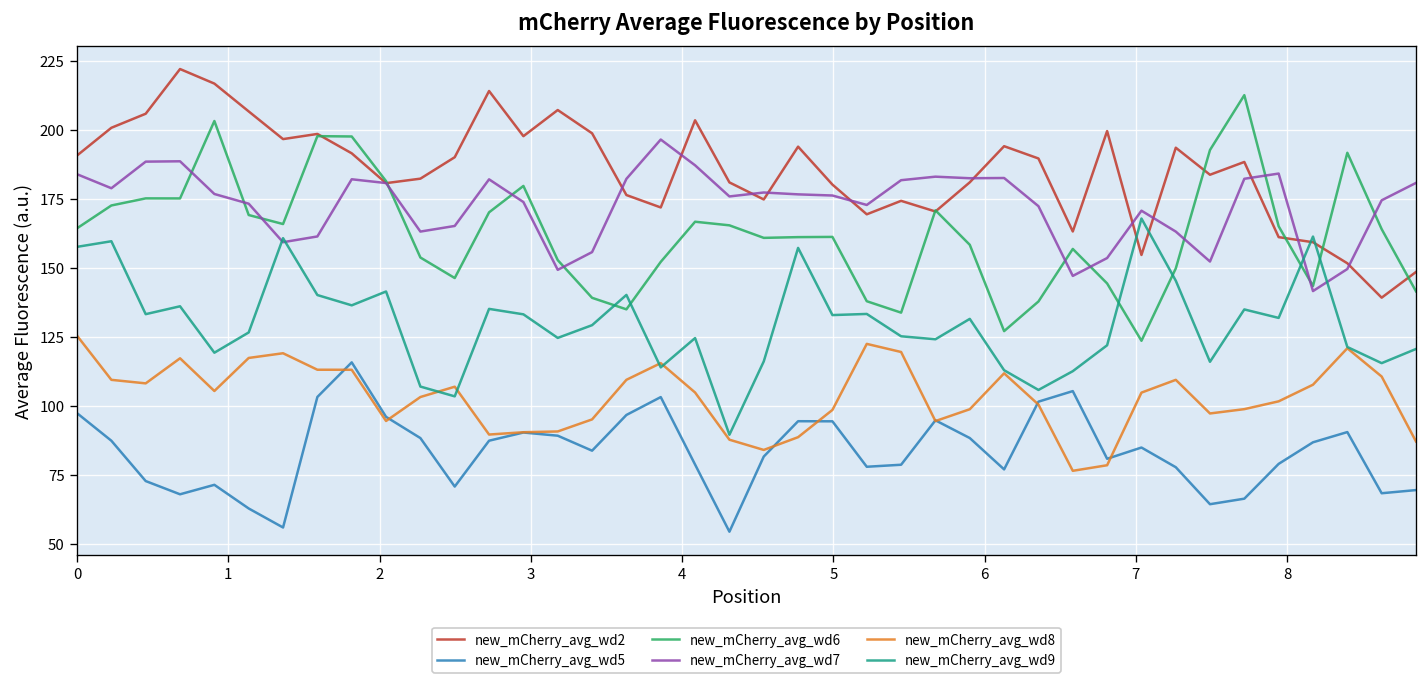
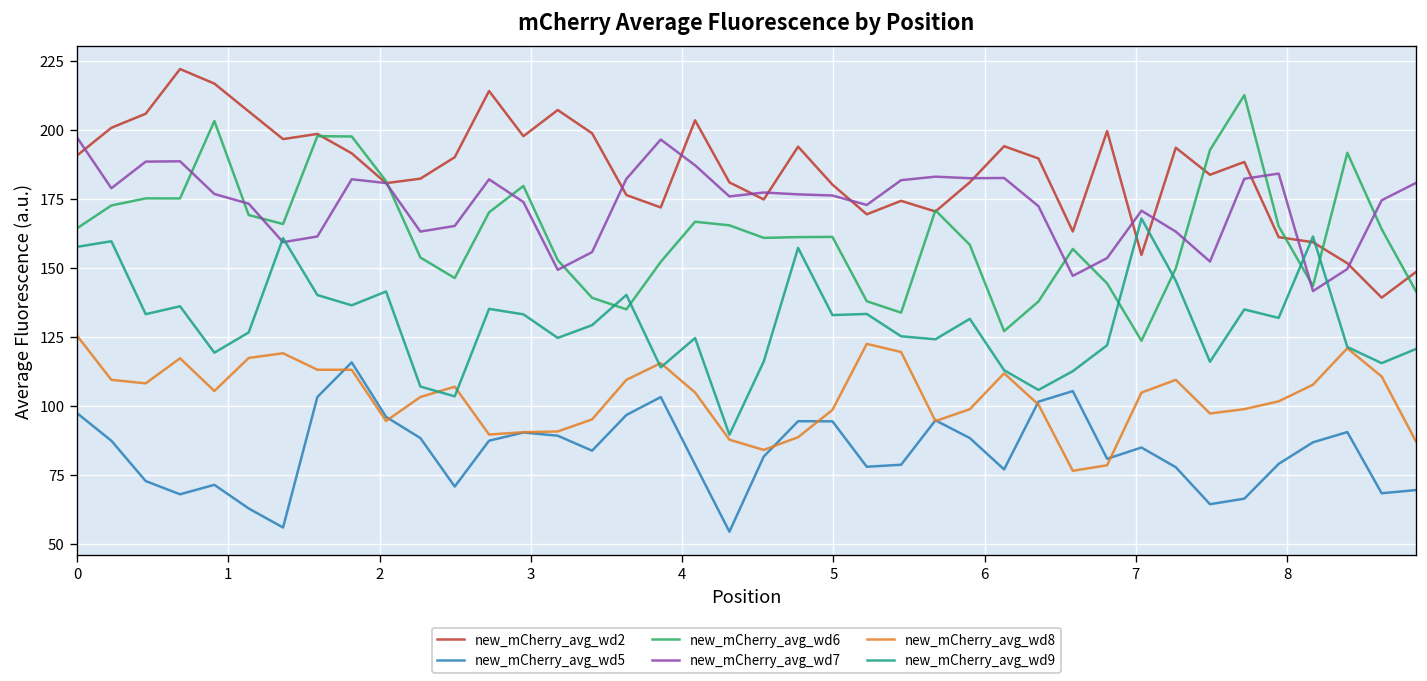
  {
    "new_mCherry_avg_wd2": {
      "0": 191
    },
    "new_mCherry_avg_wd5": {
      "0": 97
    },
    "new_mCherry_avg_wd7": {
-     "0": 184
+     "0": 197
    },
    "new_mCherry_avg_wd8": {
      "0": 125
    }
  }
